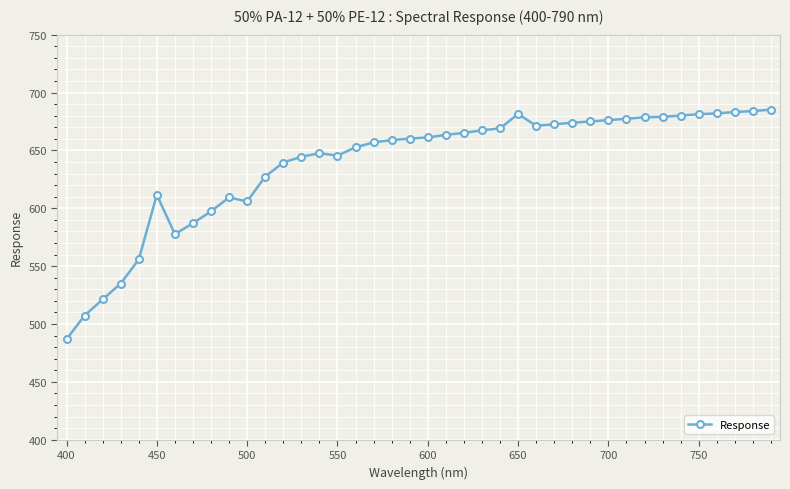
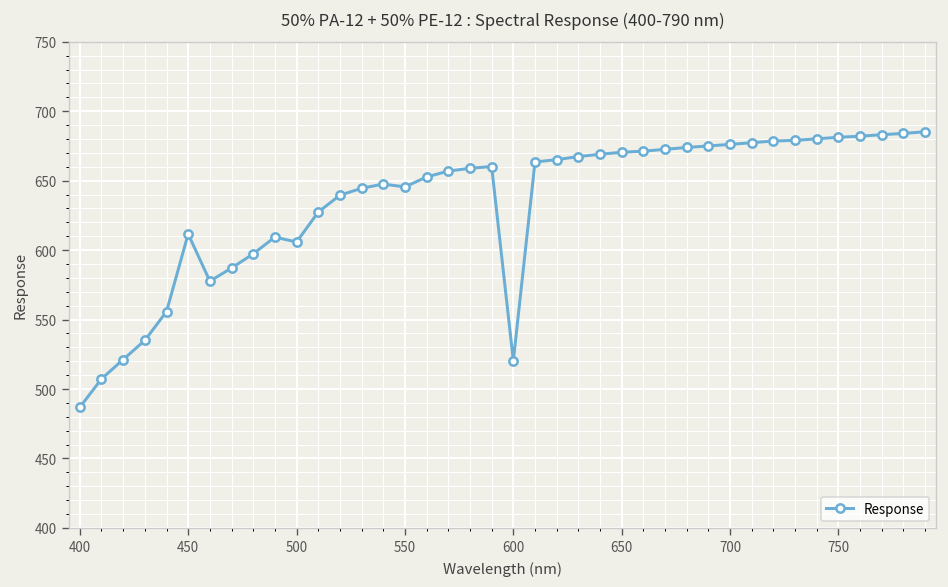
  {
    "400": 487,
    "450": 612,
    "500": 606,
    "550": 646,
-   "600": 661,
-   "650": 682,
+   "600": 520,
+   "650": 670,
    "700": 676,
    "750": 681
  }
